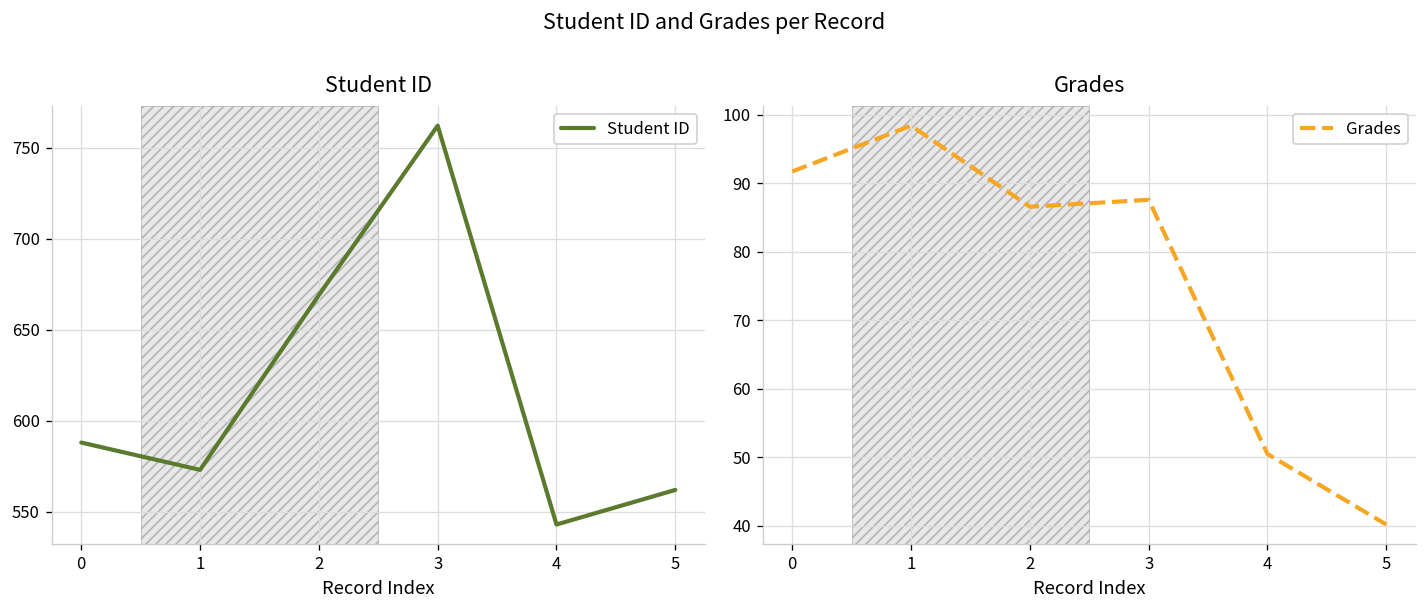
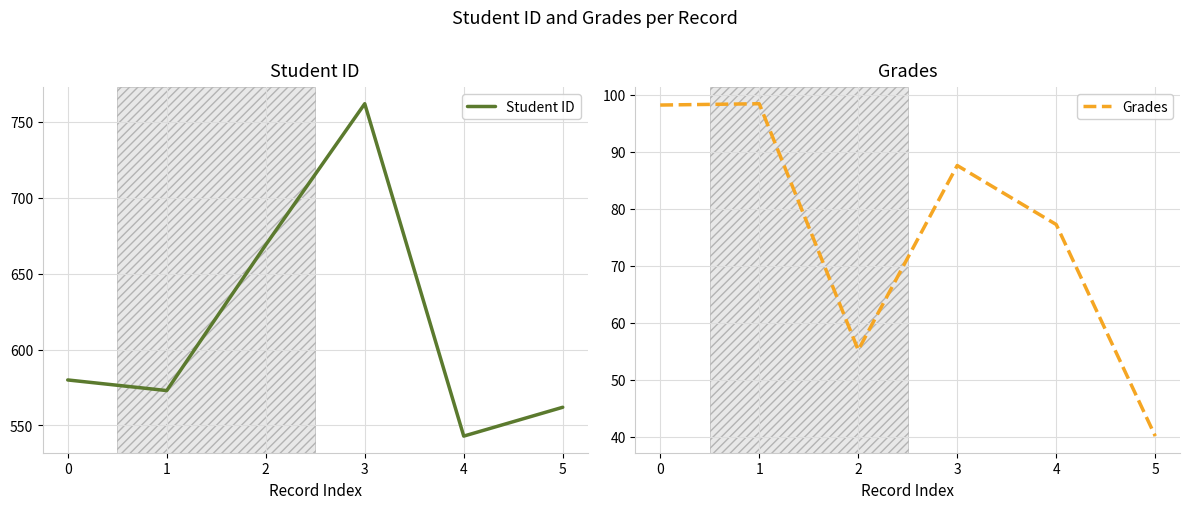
  {
    "Student ID": {
-     "0": 588,
+     "0": 580,
      "1": 573,
      "2": 669,
      "3": 762,
      "4": 543,
      "5": 562
    },
    "Grades": {
-     "0": 92,
+     "0": 98,
      "1": 98,
-     "2": 87,
+     "2": 55,
      "3": 88,
-     "4": 50,
+     "4": 77,
      "5": 40
    }
  }
